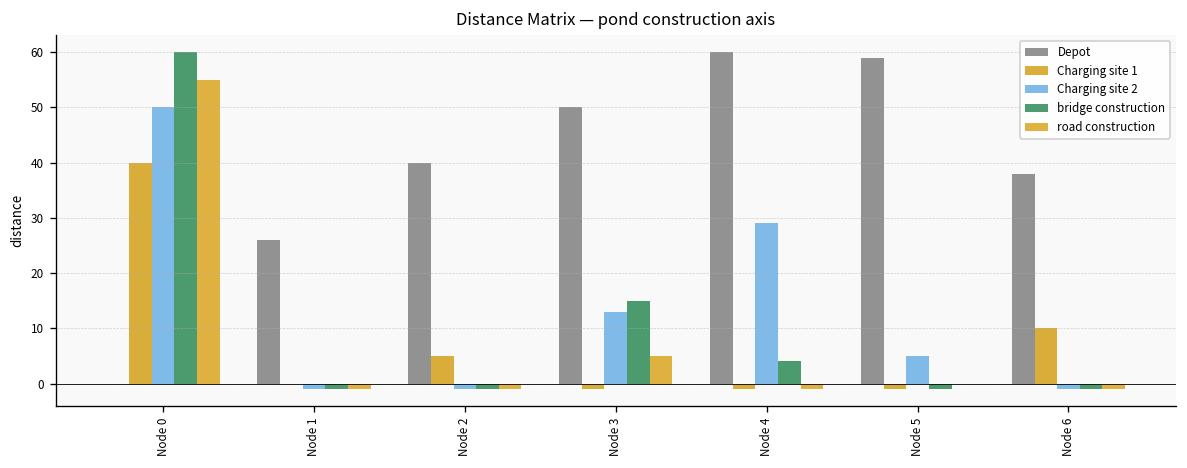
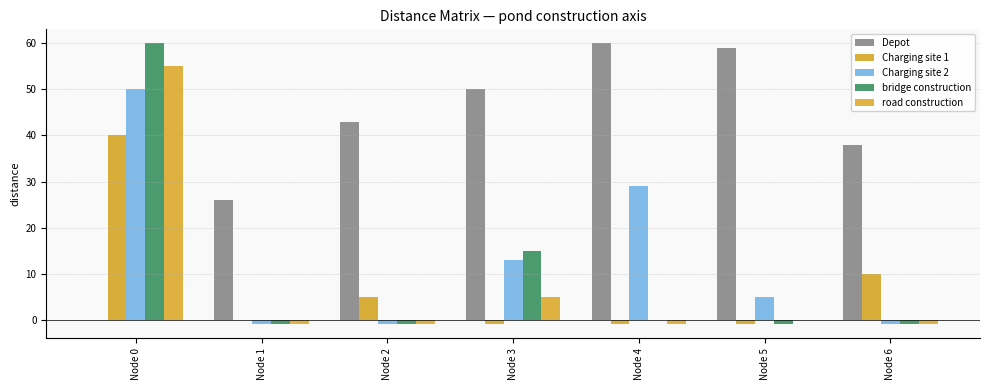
  {
    "Depot": {
      "Node 0": 0,
      "Node 1": 26,
-     "Node 2": 40,
+     "Node 2": 43,
      "Node 3": 50,
      "Node 4": 60,
      "Node 5": 59,
      "Node 6": 38
    },
    "Charging site 2": {
      "Node 0": 50,
      "Node 1": -1,
      "Node 2": -1,
      "Node 3": 13,
      "Node 4": 29,
      "Node 5": 5,
      "Node 6": -1
    },
    "bridge construction": {
      "Node 0": 60,
      "Node 1": -1,
      "Node 2": -1,
      "Node 3": 15,
-     "Node 4": 4,
+     "Node 4": 0,
      "Node 5": -1,
      "Node 6": -1
    }
  }
